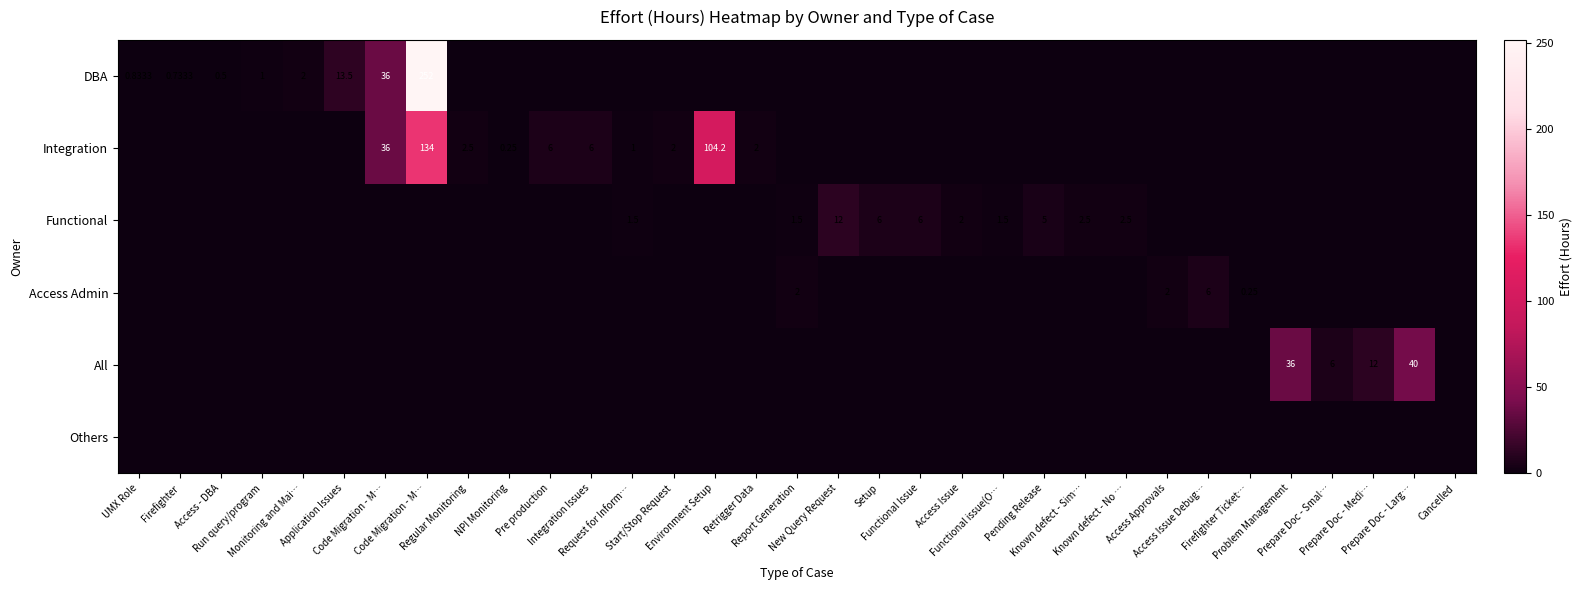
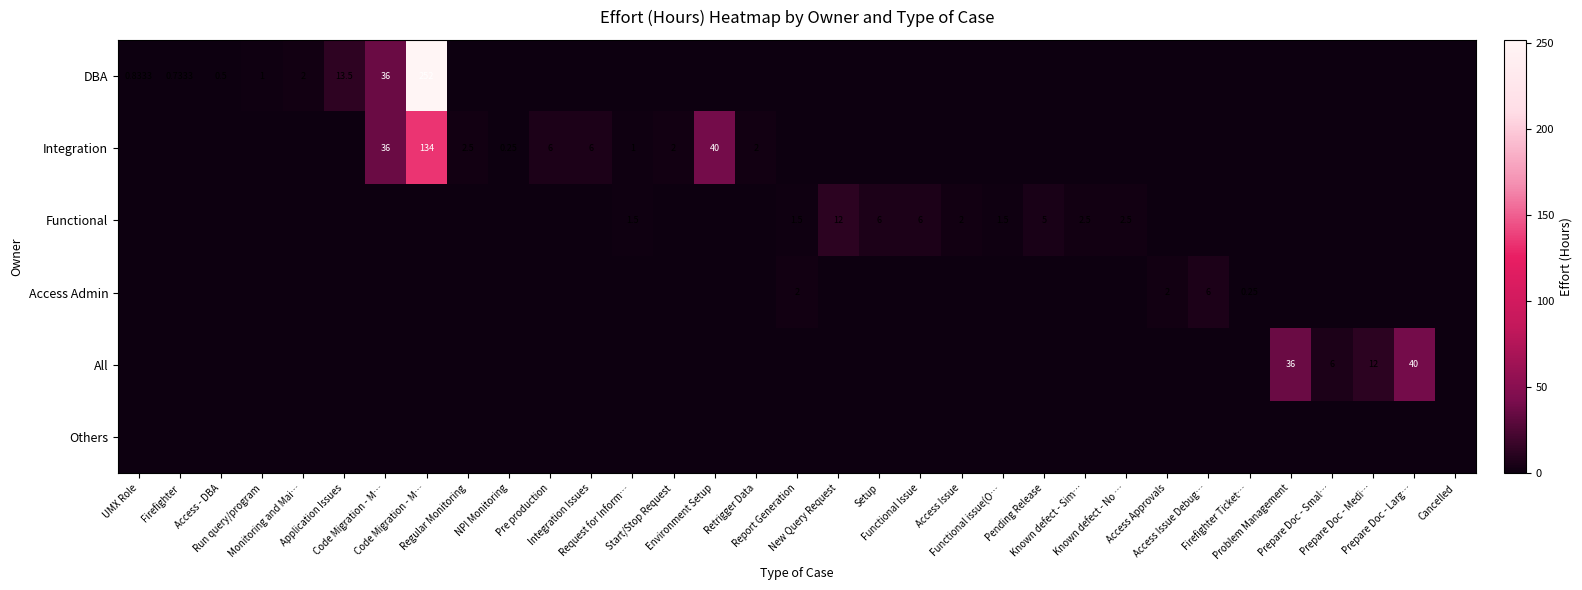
  {
    "Integration": {
-     "Environment Setup": 104.2
+     "Environment Setup": 40
    },
    "All": {
      "Problem Management": 36,
      "Prepare Doc - Larg…": 40
    }
  }
